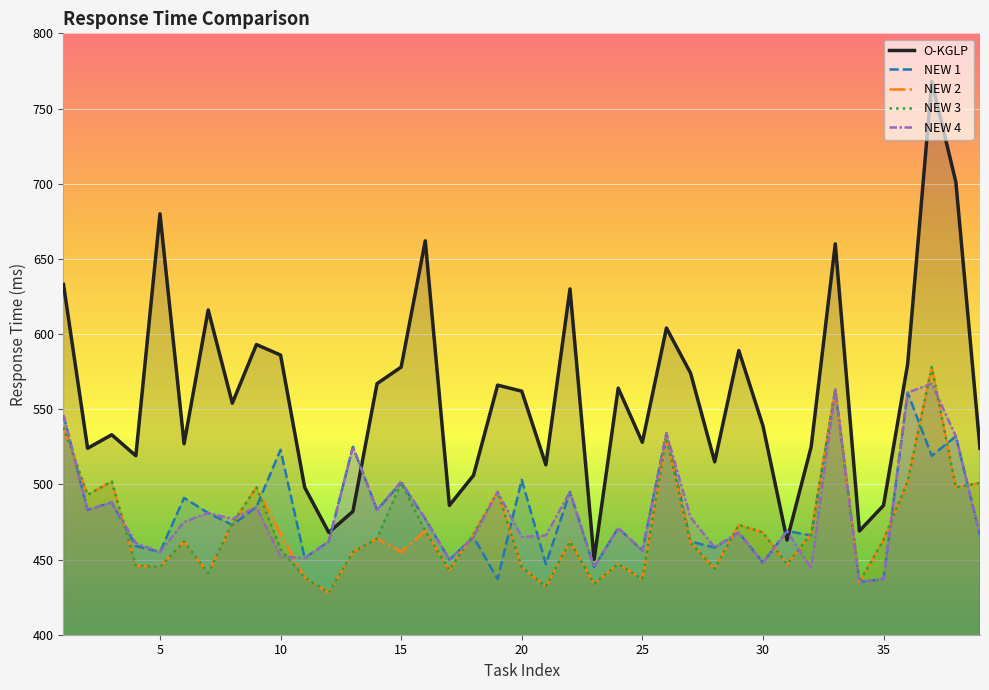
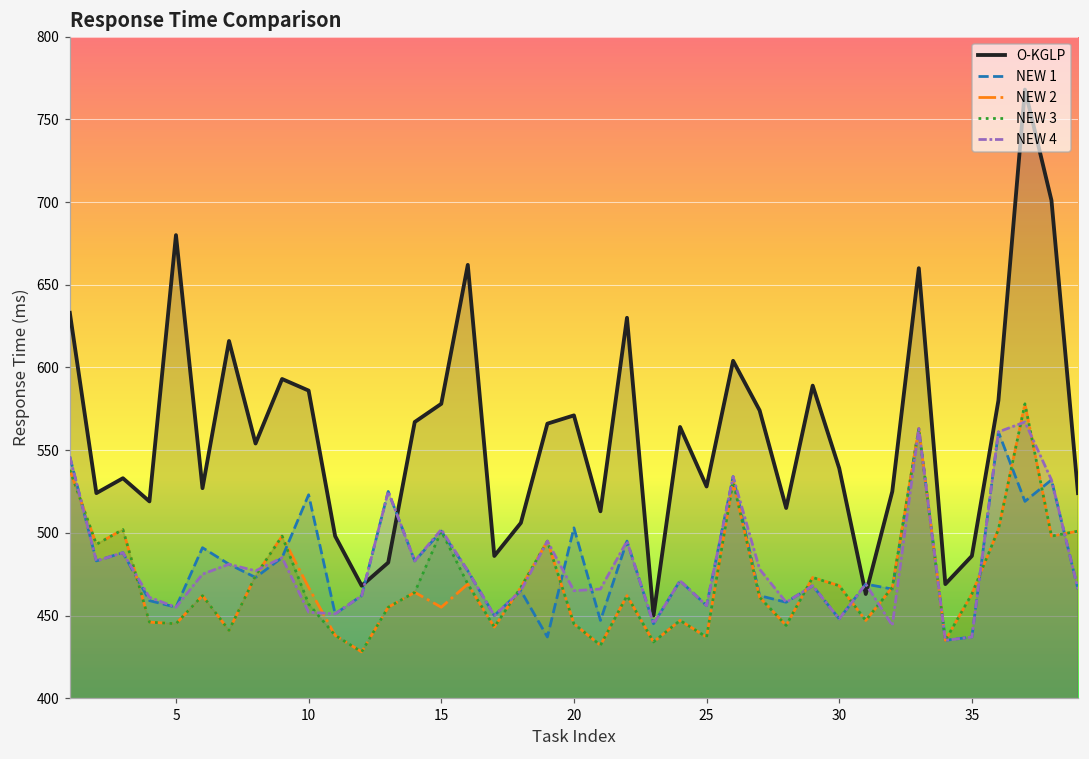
  {
    "O-KGLP": {
      "5": 680,
      "10": 586,
      "15": 578,
-     "20": 562,
+     "20": 571,
      "25": 528,
      "30": 539,
      "35": 486
    },
    "NEW 1": {
      "10": 523,
      "20": 503
    },
    "NEW 2": {
      "10": 467,
      "15": 455
    },
    "NEW 3": {
      "10": 457
    },
    "NEW 4": {
      "10": 452,
      "20": 465
    }
  }
